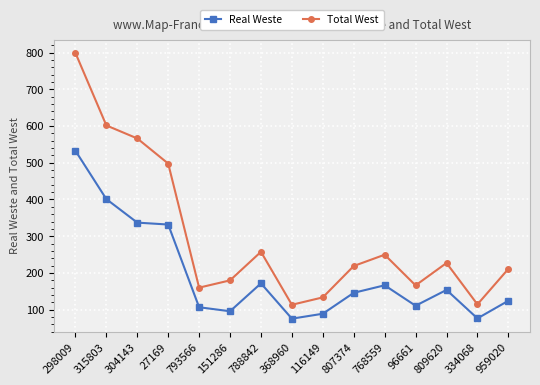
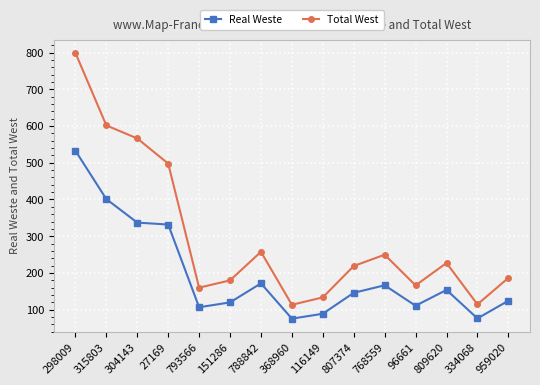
  {
    "Real Weste": {
      "298009": 530,
      "315803": 400,
      "304143": 340,
      "27169": 330,
      "793566": 110,
-     "151286": 100,
+     "151286": 120,
      "788842": 170,
      "368960": 80,
      "116149": 90,
      "807374": 150,
      "768559": 170,
      "96661": 110,
      "809620": 150,
      "334068": 80,
      "959020": 120
    },
    "Total West": {
      "298009": 800,
      "315803": 600,
      "304143": 570,
      "27169": 500,
      "793566": 160,
      "151286": 180,
      "788842": 260,
      "368960": 110,
      "116149": 130,
      "807374": 220,
      "768559": 250,
      "96661": 170,
      "809620": 230,
      "334068": 110,
-     "959020": 210
+     "959020": 190
    }
  }
